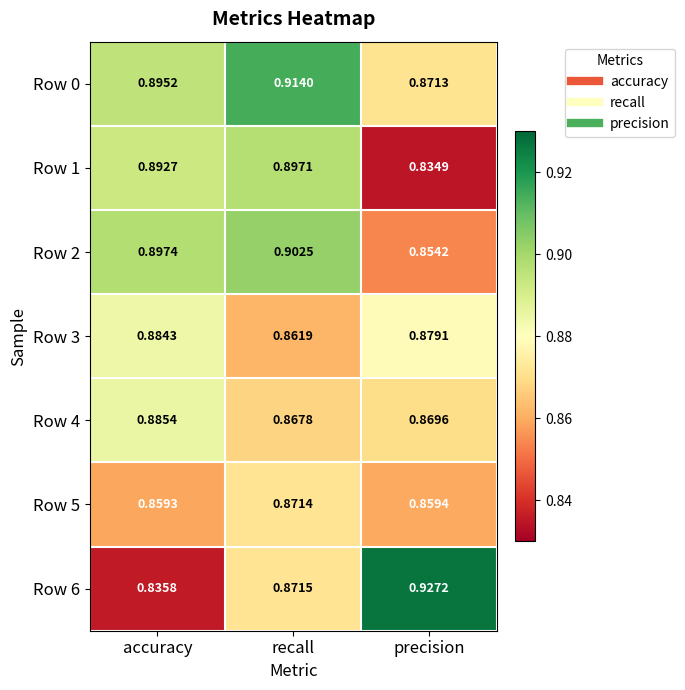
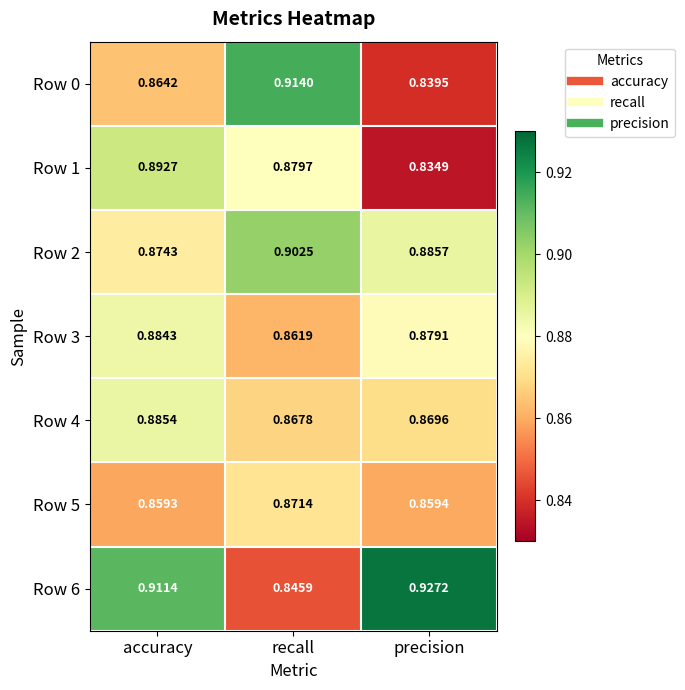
  {
    "Row 0": {
-     "accuracy": 0.8952,
+     "accuracy": 0.8642,
      "recall": 0.9140,
-     "precision": 0.8713
+     "precision": 0.8395
    },
    "Row 1": {
      "accuracy": 0.8927,
-     "recall": 0.8971,
+     "recall": 0.8797,
      "precision": 0.8349
    },
    "Row 2": {
-     "accuracy": 0.8974,
+     "accuracy": 0.8743,
      "recall": 0.9025,
-     "precision": 0.8542
+     "precision": 0.8857
    },
    "Row 3": {
      "accuracy": 0.8843,
      "recall": 0.8619,
      "precision": 0.8791
    },
    "Row 4": {
      "accuracy": 0.8854,
      "recall": 0.8678,
      "precision": 0.8696
    },
    "Row 5": {
      "accuracy": 0.8593,
      "recall": 0.8714,
      "precision": 0.8594
    },
    "Row 6": {
-     "accuracy": 0.8358,
-     "recall": 0.8715,
+     "accuracy": 0.9114,
+     "recall": 0.8459,
      "precision": 0.9272
    }
  }
